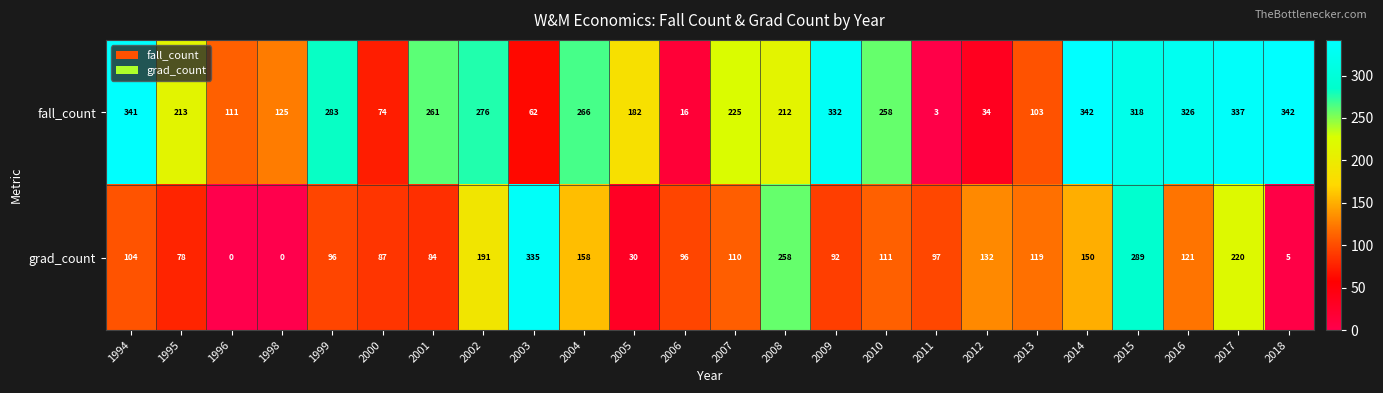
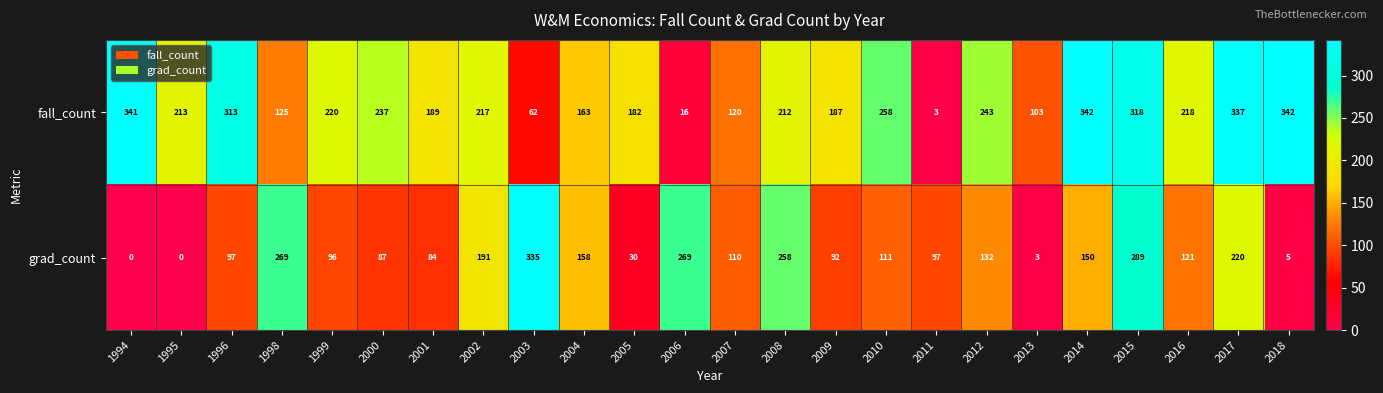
  {
    "fall_count": {
      "1994": 341,
      "1995": 213,
-     "1996": 111,
+     "1996": 313,
      "1998": 125,
-     "1999": 283,
-     "2000": 74,
-     "2001": 261,
-     "2002": 276,
+     "1999": 220,
+     "2000": 237,
+     "2001": 189,
+     "2002": 217,
      "2003": 62,
-     "2004": 266,
+     "2004": 163,
      "2005": 182,
      "2006": 16,
-     "2007": 225,
+     "2007": 120,
      "2008": 212,
-     "2009": 332,
+     "2009": 187,
      "2010": 258,
      "2011": 3,
-     "2012": 34,
+     "2012": 243,
      "2013": 103,
      "2014": 342,
      "2015": 318,
-     "2016": 326,
+     "2016": 218,
      "2017": 337,
      "2018": 342
    },
    "grad_count": {
-     "1994": 104,
-     "1995": 78,
-     "1996": 0,
-     "1998": 0,
+     "1994": 0,
+     "1995": 0,
+     "1996": 97,
+     "1998": 269,
      "1999": 96,
      "2000": 87,
      "2001": 84,
      "2002": 191,
      "2003": 335,
      "2004": 158,
      "2005": 30,
-     "2006": 96,
+     "2006": 269,
      "2007": 110,
      "2008": 258,
      "2009": 92,
      "2010": 111,
      "2011": 97,
      "2012": 132,
-     "2013": 119,
+     "2013": 3,
      "2014": 150,
      "2015": 289,
      "2016": 121,
      "2017": 220,
      "2018": 5
    }
  }
